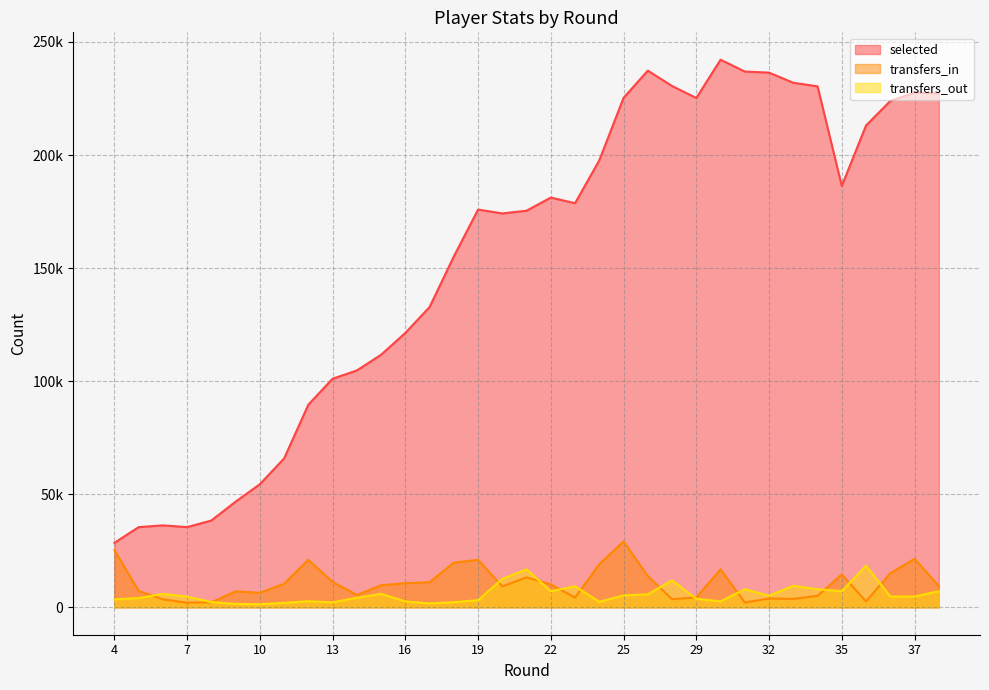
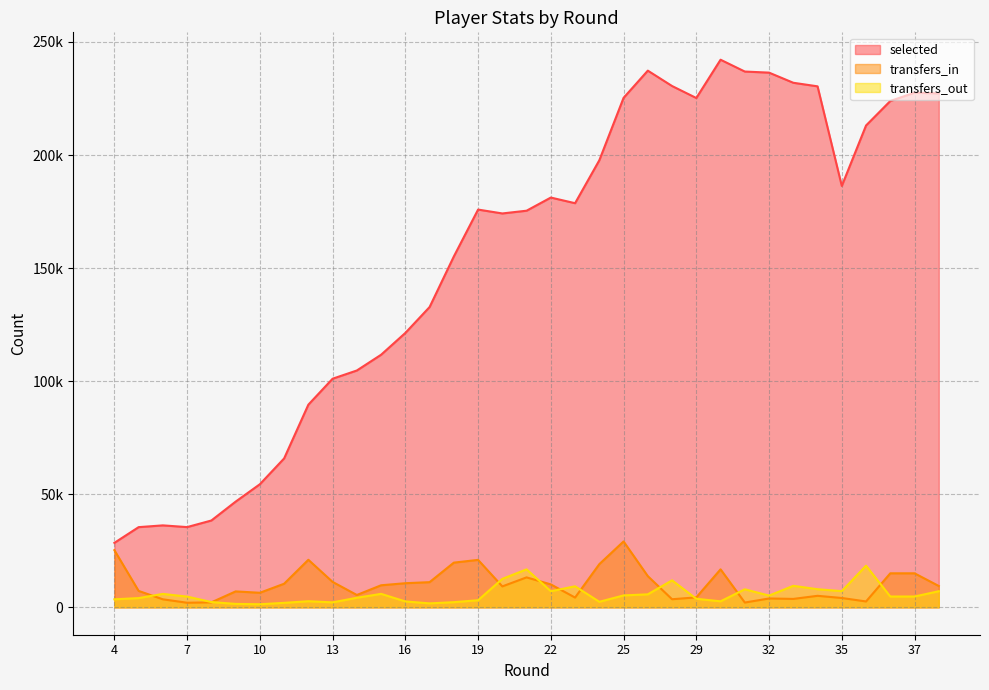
  {
    "selected": {
      "35": 186000
    },
    "transfers_in": {
-     "35": 15000,
-     "37": 21000
+     "35": 4000,
+     "37": 15000
    },
    "transfers_out": {
      "35": 7000,
      "37": 5000
    }
  }
